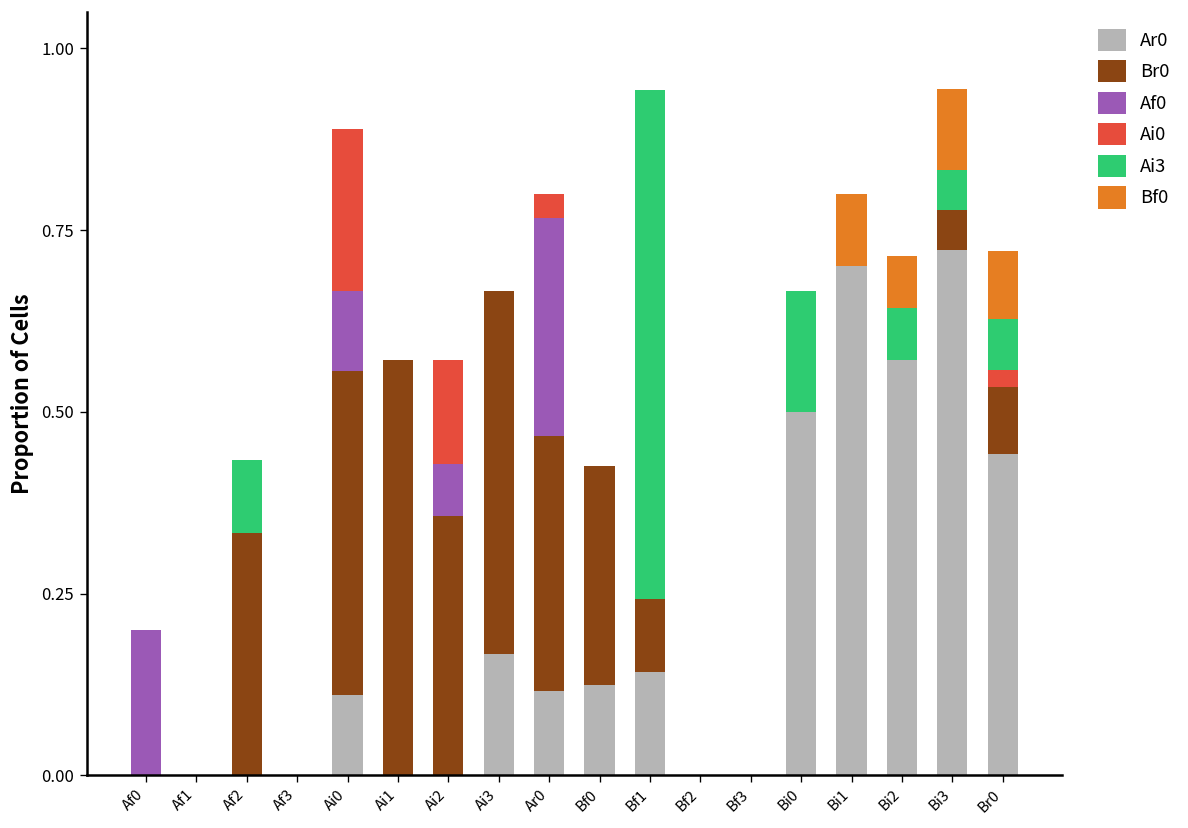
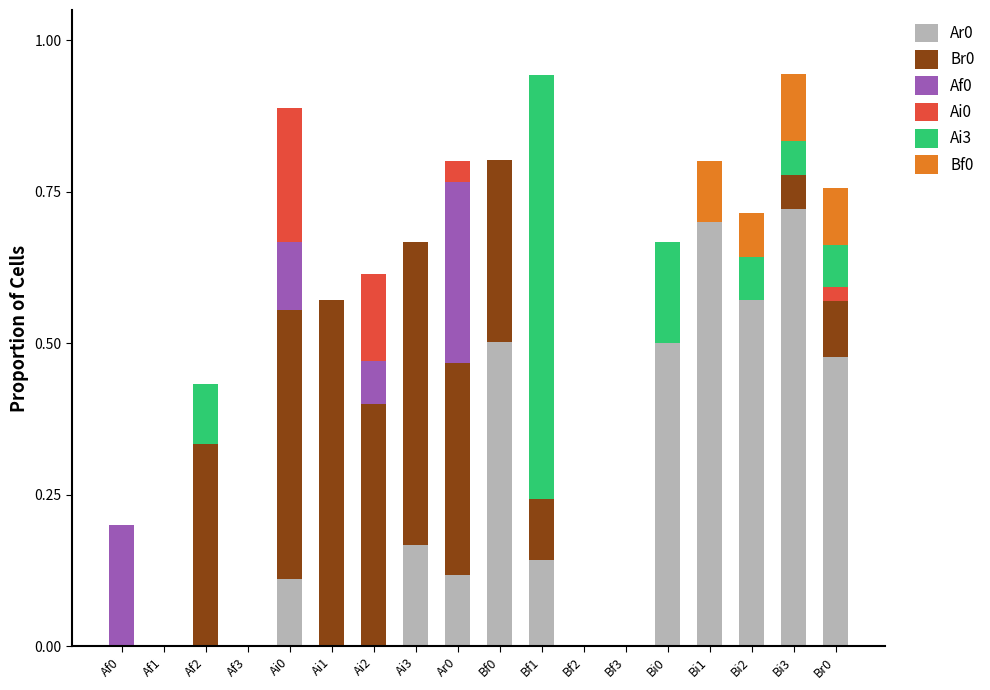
  {
    "Ar0": {
      "Af0": 0.00,
      "Af1": 0.00,
      "Af2": 0.00,
      "Af3": 0.00,
      "Ai0": 0.11,
      "Ai1": 0.00,
      "Ai2": 0.00,
      "Ai3": 0.17,
      "Ar0": 0.12,
-     "Bf0": 0.13,
+     "Bf0": 0.50,
      "Bf1": 0.14,
      "Bf2": 0.00,
      "Bf3": 0.00,
      "Bi0": 0.50,
      "Bi1": 0.70,
      "Bi2": 0.57,
      "Bi3": 0.72,
-     "Br0": 0.44
+     "Br0": 0.48
    },
    "Br0": {
      "Af0": 0.00,
      "Af1": 0.00,
      "Af2": 0.33,
      "Af3": 0.00,
      "Ai0": 0.44,
      "Ai1": 0.57,
-     "Ai2": 0.36,
+     "Ai2": 0.40,
      "Ai3": 0.50,
      "Ar0": 0.35,
      "Bf0": 0.30,
      "Bf1": 0.10,
      "Bf2": 0.00,
      "Bf3": 0.00,
      "Bi0": 0.00,
      "Bi1": 0.00,
      "Bi2": 0.00,
      "Bi3": 0.06,
      "Br0": 0.09
    },
    "Af0": {
      "Af0": 0.20,
      "Af1": 0.00,
      "Af2": 0.00,
      "Af3": 0.00,
      "Ai0": 0.11,
      "Ai1": 0.00,
      "Ai2": 0.07,
      "Ai3": 0.00,
      "Ar0": 0.30,
      "Bf0": 0.00,
      "Bf1": 0.00,
      "Bf2": 0.00,
      "Bf3": 0.00,
      "Bi0": 0.00,
      "Bi1": 0.00,
      "Bi2": 0.00,
      "Bi3": 0.00,
      "Br0": 0.00
    },
    "Ai3": {
      "Af0": 0.00,
      "Af1": 0.00,
      "Af2": 0.10,
      "Af3": 0.00,
      "Ai0": 0.00,
      "Ai1": 0.00,
      "Ai2": 0.00,
      "Ai3": 0.00,
      "Ar0": 0.00,
      "Bf0": 0.00,
      "Bf1": 0.70,
      "Bf2": 0.00,
      "Bf3": 0.00,
      "Bi0": 0.17,
      "Bi1": 0.00,
      "Bi2": 0.07,
      "Bi3": 0.06,
      "Br0": 0.07
    }
  }
